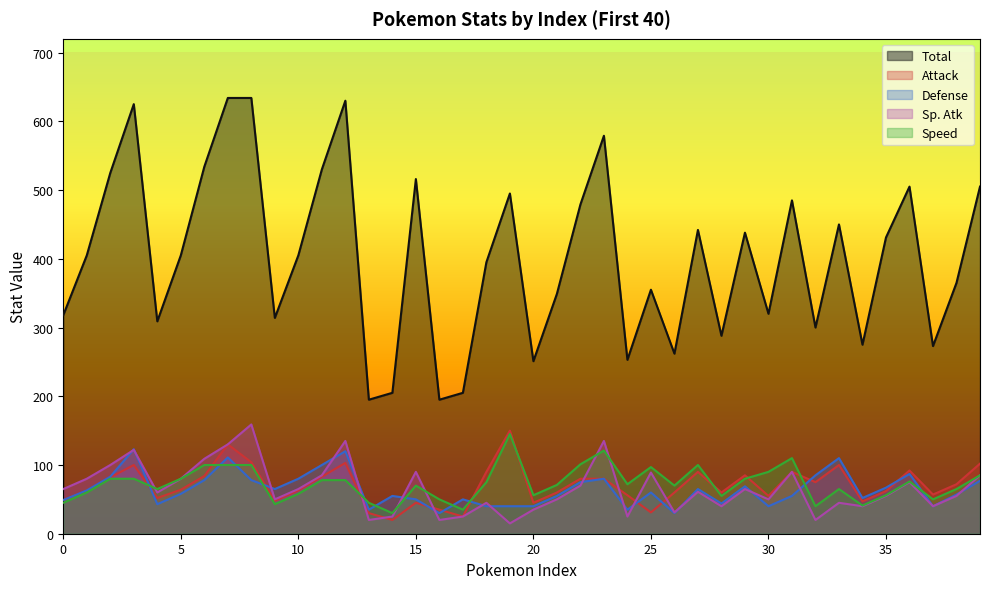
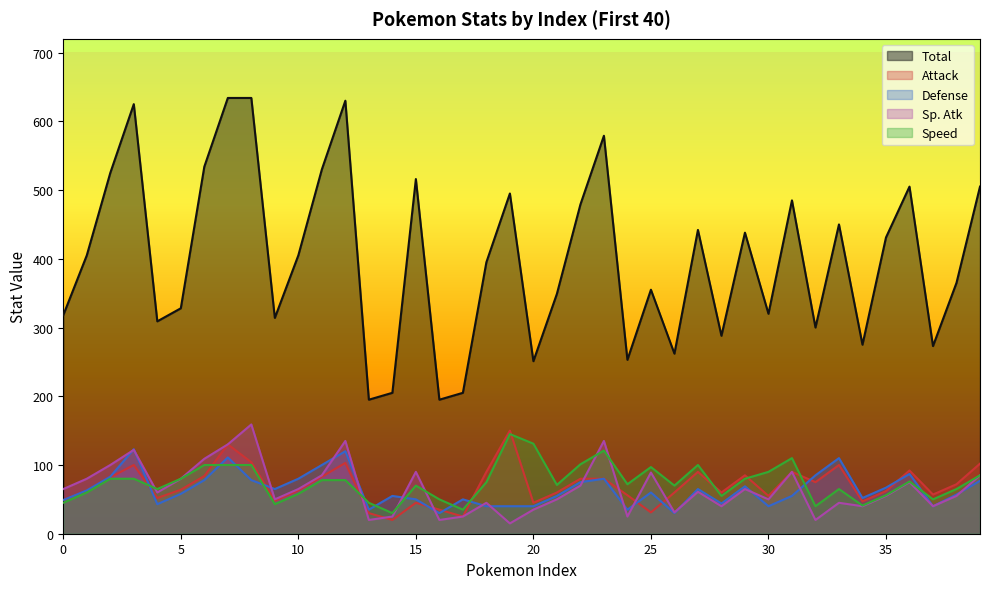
  {
    "Total": {
      "0": 320,
-     "5": 410,
+     "5": 330,
      "10": 410,
      "15": 520,
      "20": 250,
      "25": 360,
      "30": 320,
      "35": 430
    },
    "Attack": {
      "5": 60,
      "15": 50,
      "20": 50,
      "25": 30,
      "30": 60,
      "35": 60
    },
    "Defense": {
      "5": 60,
      "10": 80,
      "15": 50,
      "20": 40,
      "25": 60,
      "30": 40,
      "35": 70
    },
    "Sp. Atk": {
      "0": 70,
      "15": 90,
      "20": 40,
      "25": 90,
      "30": 50
    },
    "Speed": {
      "0": 50,
      "10": 60,
      "15": 70,
-     "20": 60,
+     "20": 130,
      "25": 100,
      "30": 90
    }
  }
